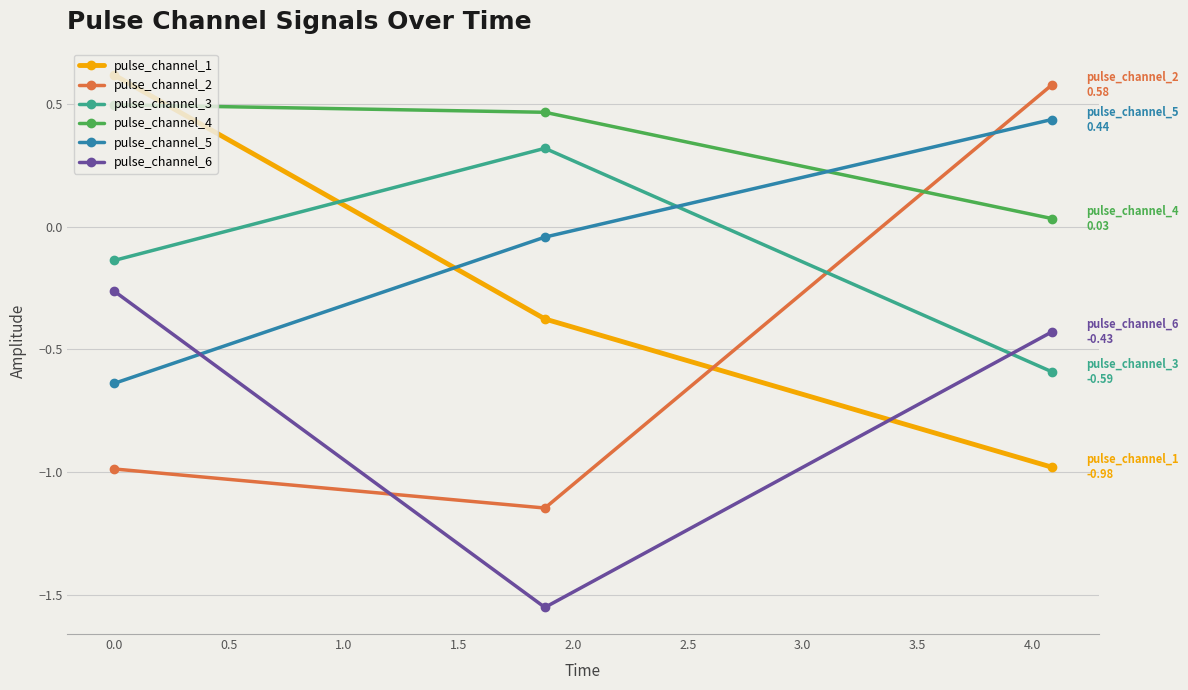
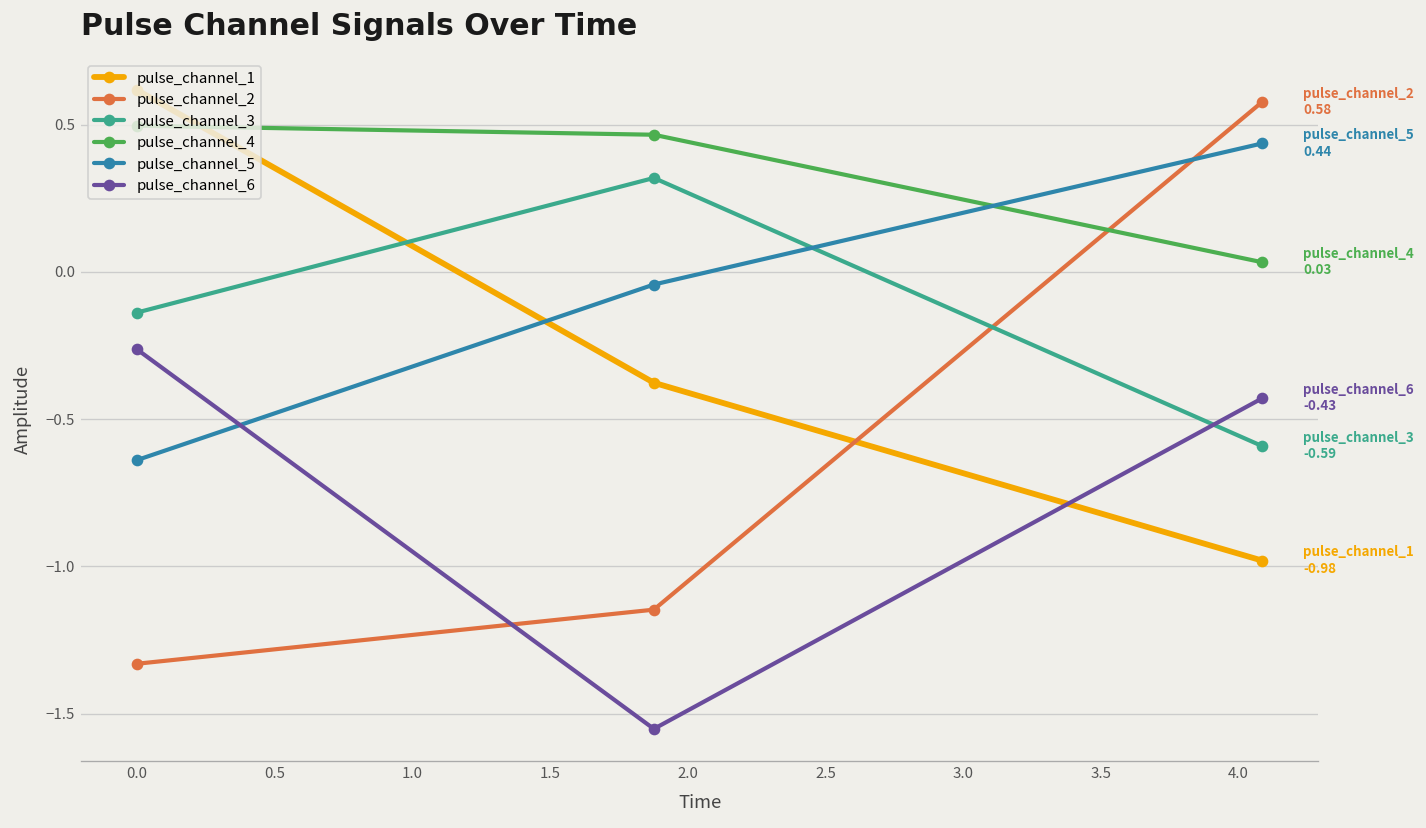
  {
    "pulse_channel_2": {
-     "0.0": -0.99
+     "0.0": -1.33
    },
    "pulse_channel_6": {
      "0.0": -0.26
    }
  }
